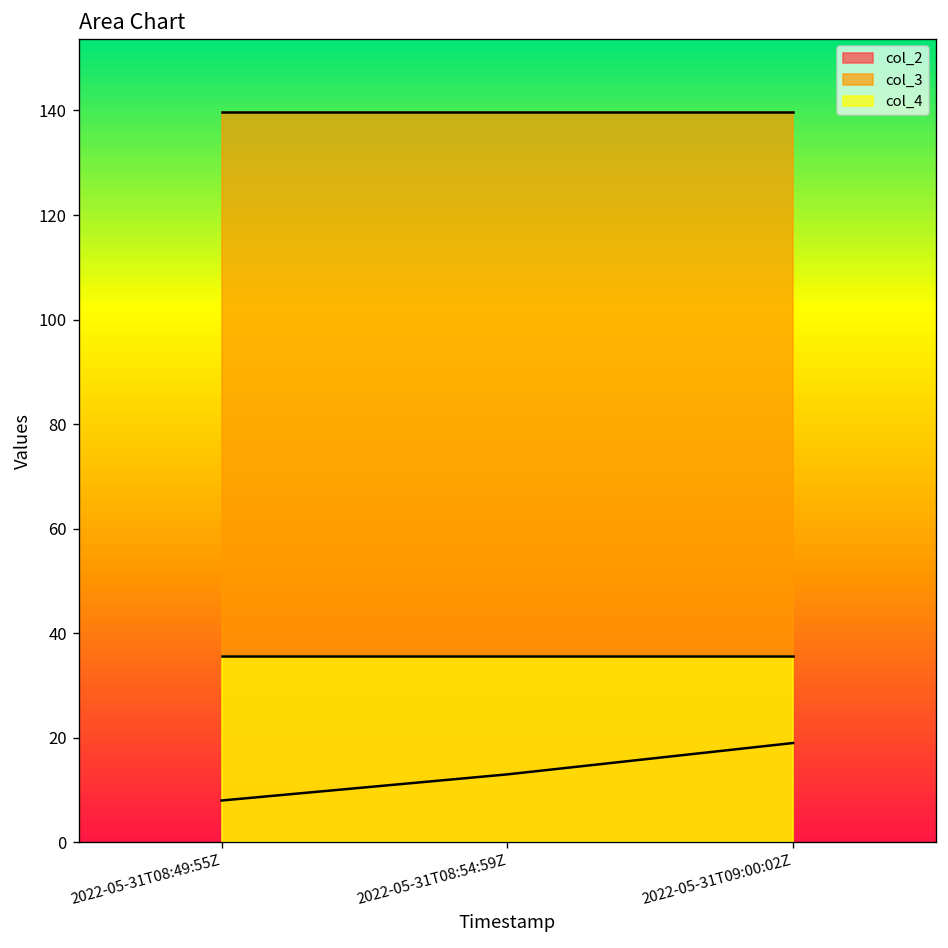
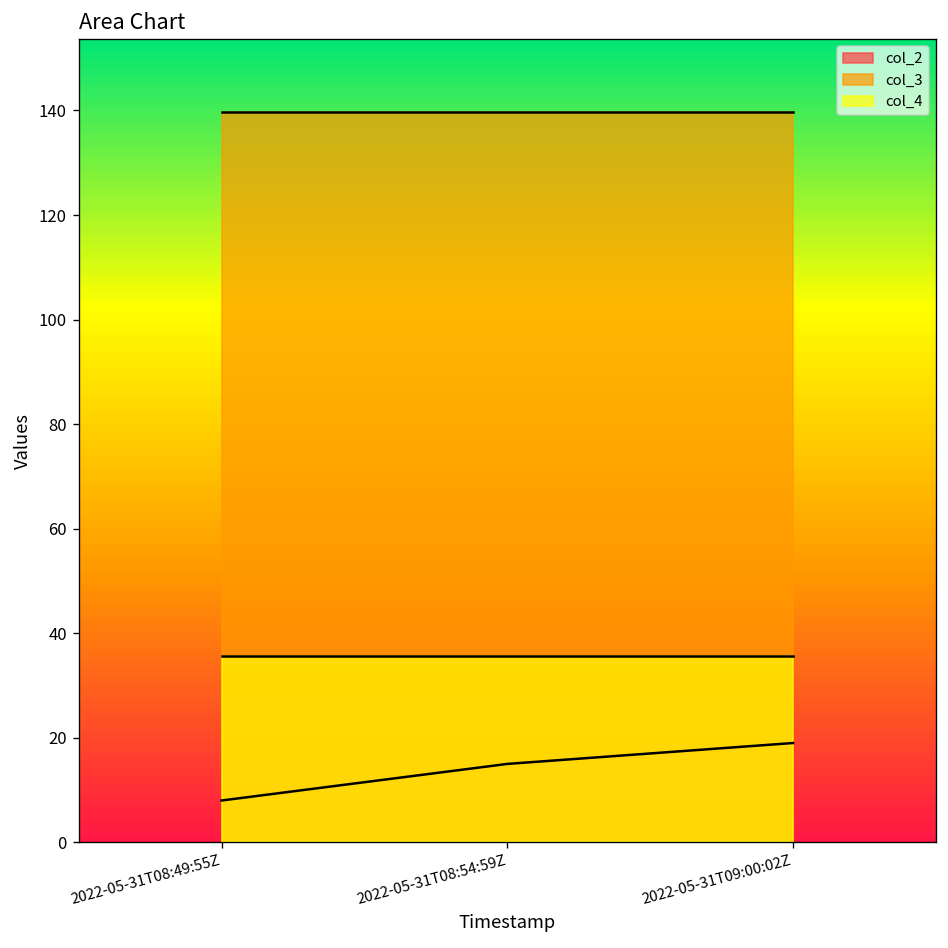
  {
    "col_2": {
      "2022-05-31T08:49:55Z": 8,
-     "2022-05-31T08:54:59Z": 13,
+     "2022-05-31T08:54:59Z": 15,
      "2022-05-31T09:00:02Z": 19
    },
    "col_3": {
      "2022-05-31T08:49:55Z": 140,
      "2022-05-31T08:54:59Z": 140,
      "2022-05-31T09:00:02Z": 140
    },
    "col_4": {
      "2022-05-31T08:49:55Z": 36,
      "2022-05-31T08:54:59Z": 36,
      "2022-05-31T09:00:02Z": 36
    }
  }
